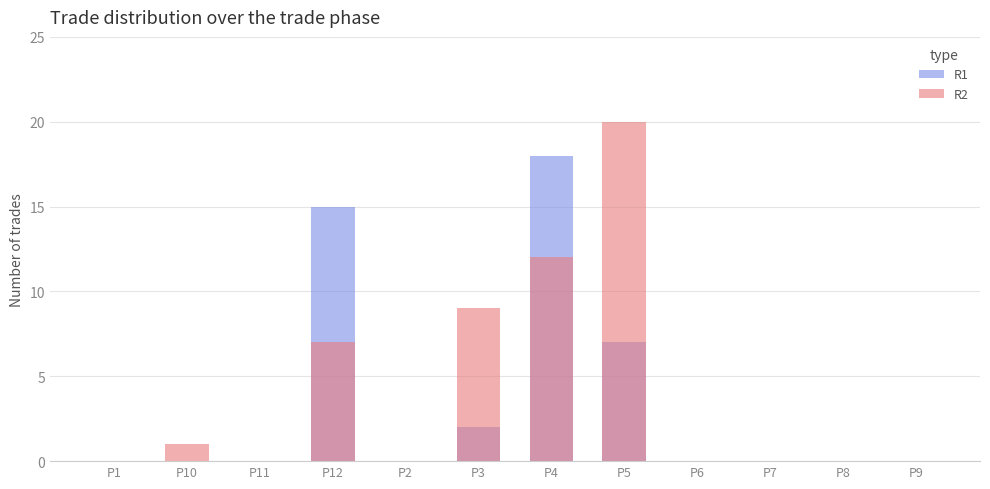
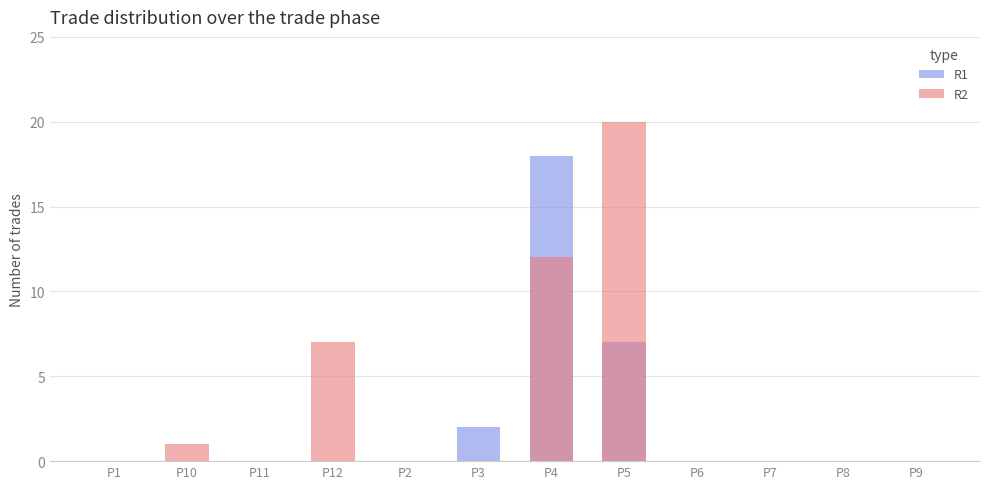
  {
    "R1": {
      "P1": 0,
      "P10": 0,
      "P11": 0,
-     "P12": 15,
+     "P12": 0,
      "P2": 0,
      "P4": 18,
      "P6": 0,
      "P7": 0,
      "P8": 0,
      "P9": 0
    },
    "R2": {
      "P1": 0,
      "P10": 1,
      "P11": 0,
      "P2": 0,
-     "P3": 9,
+     "P3": 0,
      "P5": 20,
      "P6": 0,
      "P7": 0,
      "P8": 0,
      "P9": 0
    }
  }
